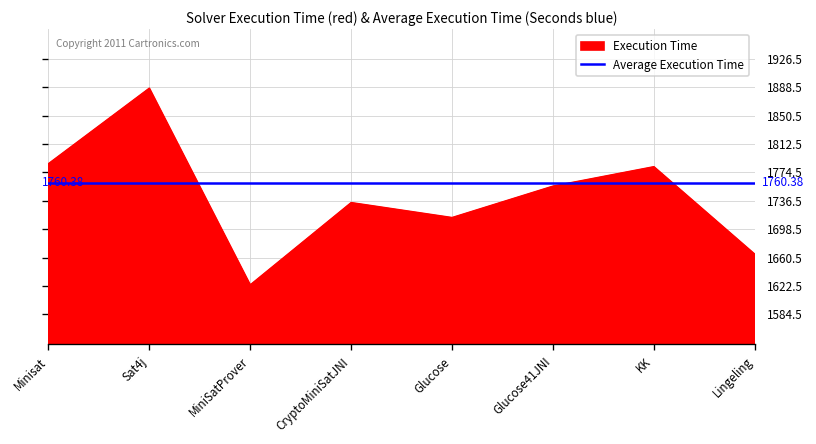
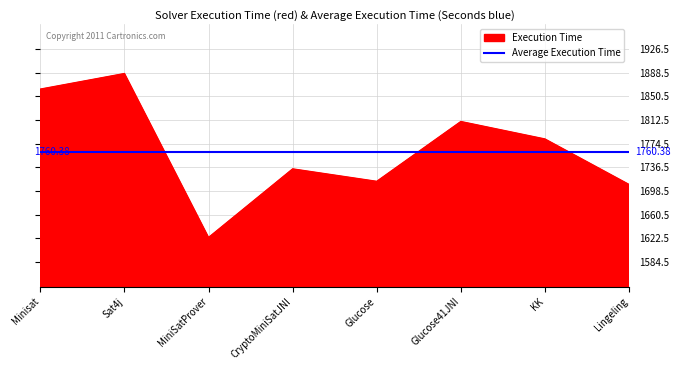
  {
-   "Minisat": 1790,
+   "Minisat": 1860,
    "Sat4j": 1890,
    "MiniSatProver": 1620,
    "CryptoMiniSatJNI": 1730,
    "Glucose": 1710,
-   "Glucose41JNI": 1760,
+   "Glucose41JNI": 1810,
    "KK": 1780,
-   "Lingeling": 1670
+   "Lingeling": 1710
  }
